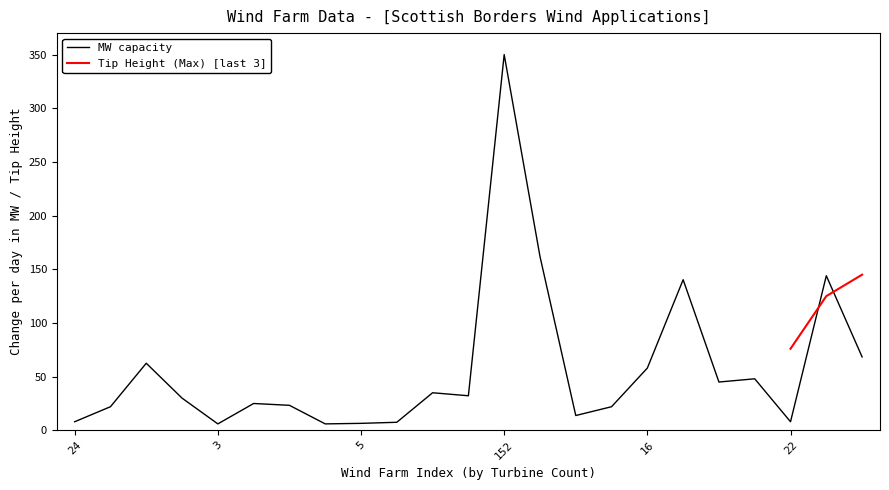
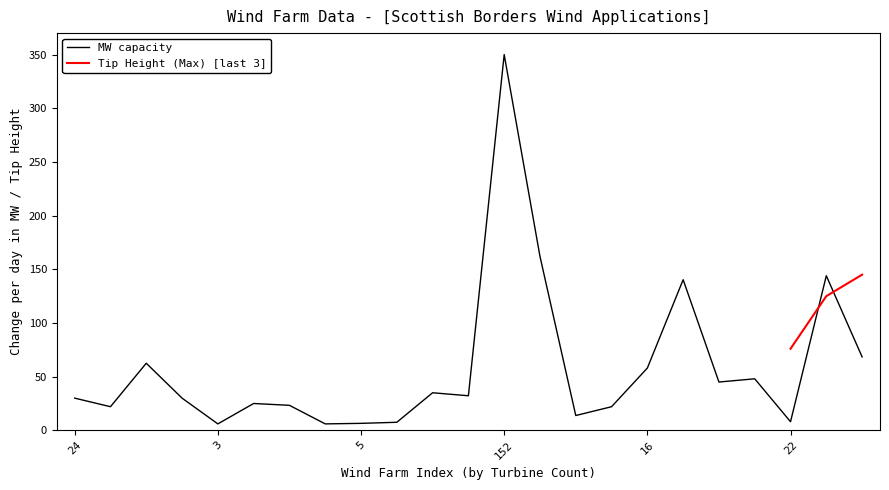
  {
    "MW capacity": {
-     "24": 8,
+     "24": 30,
      "3": 6,
      "5": 7,
      "152": 350,
      "16": 58,
      "22": 8
    }
  }
